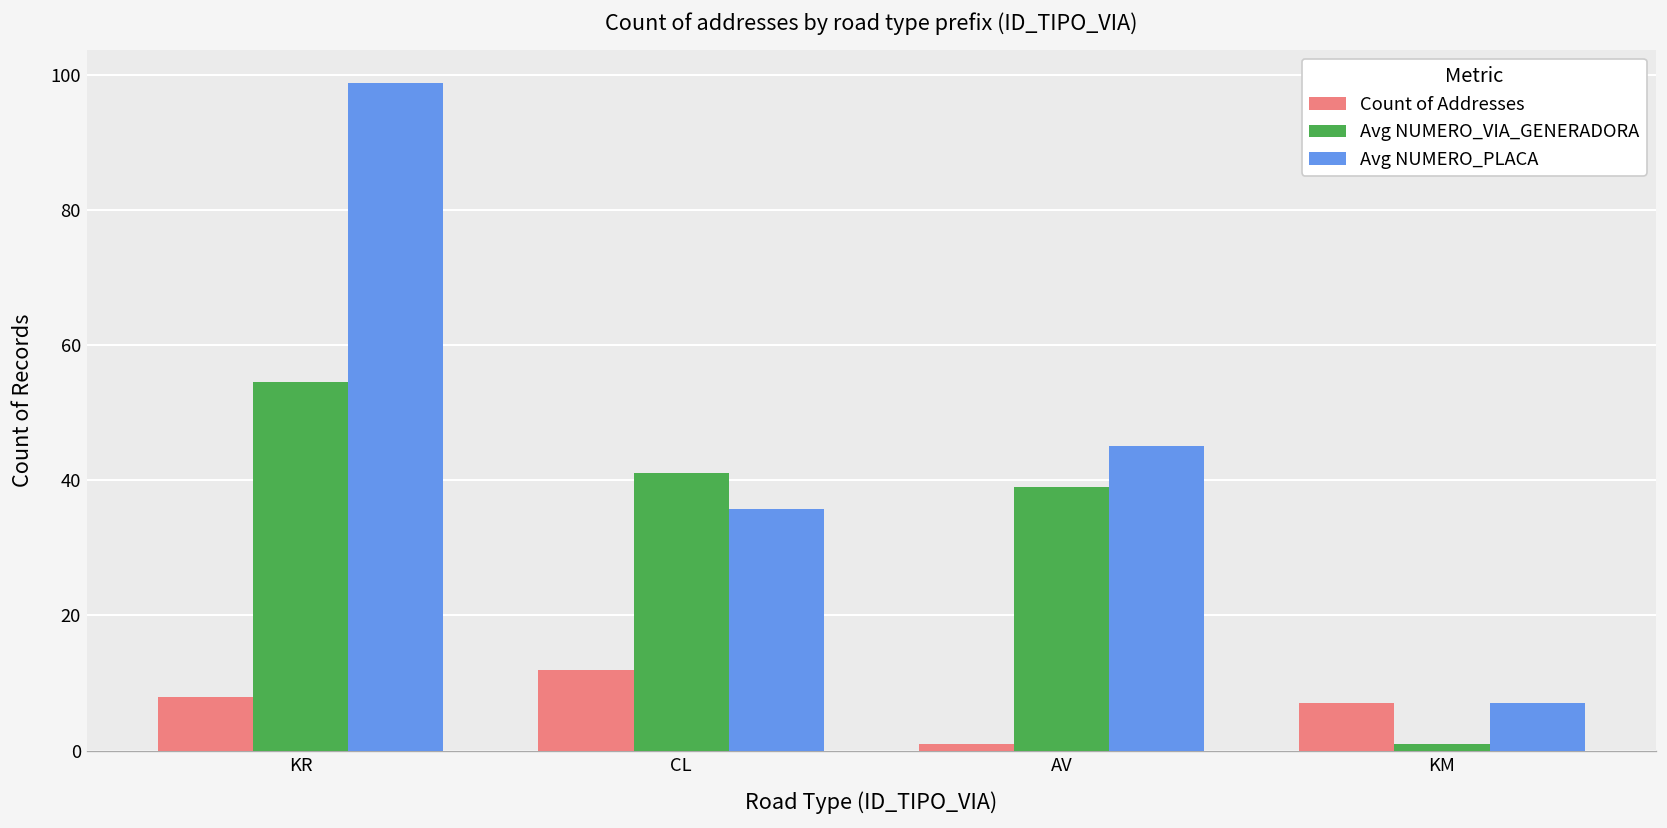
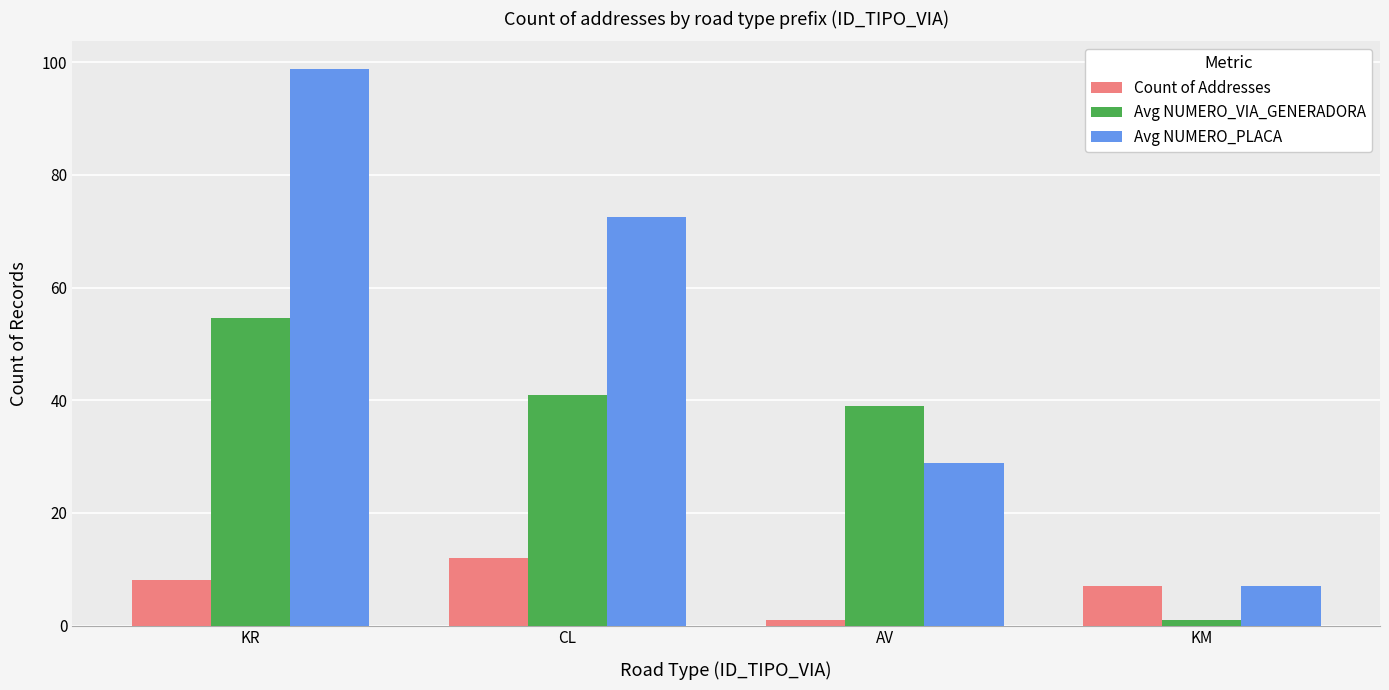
  {
    "Count of Addresses": {
      "KR": 8,
      "CL": 12,
      "AV": 1,
      "KM": 7
    },
    "Avg NUMERO_VIA_GENERADORA": {
      "KR": 55,
      "CL": 41,
      "AV": 39,
      "KM": 1
    },
    "Avg NUMERO_PLACA": {
      "KR": 99,
-     "CL": 36,
-     "AV": 45,
+     "CL": 73,
+     "AV": 29,
      "KM": 7
    }
  }
